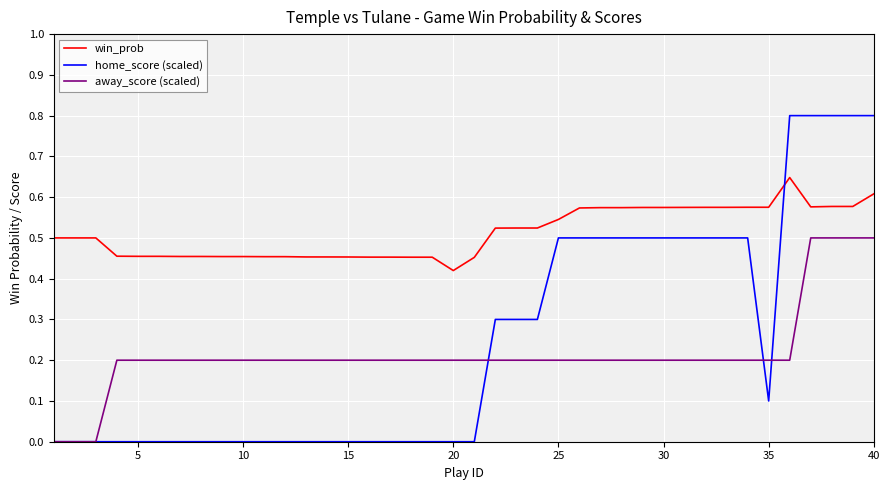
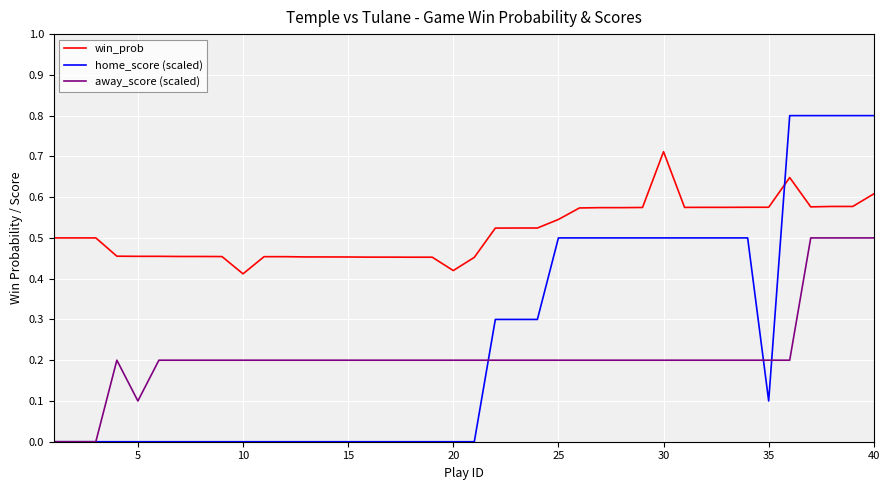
  {
    "win_prob": {
      "5": 0.45,
-     "10": 0.45,
+     "10": 0.41,
      "15": 0.45,
      "20": 0.42,
      "25": 0.55,
-     "30": 0.57,
+     "30": 0.71,
      "35": 0.58,
      "40": 0.61
    },
    "home_score (scaled)": {
      "5": 0.00,
      "10": 0.00,
      "15": 0.00,
      "20": 0.00,
      "25": 0.50,
      "30": 0.50,
      "35": 0.10,
      "40": 0.80
    },
    "away_score (scaled)": {
-     "5": 0.20,
+     "5": 0.10,
      "10": 0.20,
      "15": 0.20,
      "20": 0.20,
      "25": 0.20,
      "30": 0.20,
      "35": 0.20,
      "40": 0.50
    }
  }
